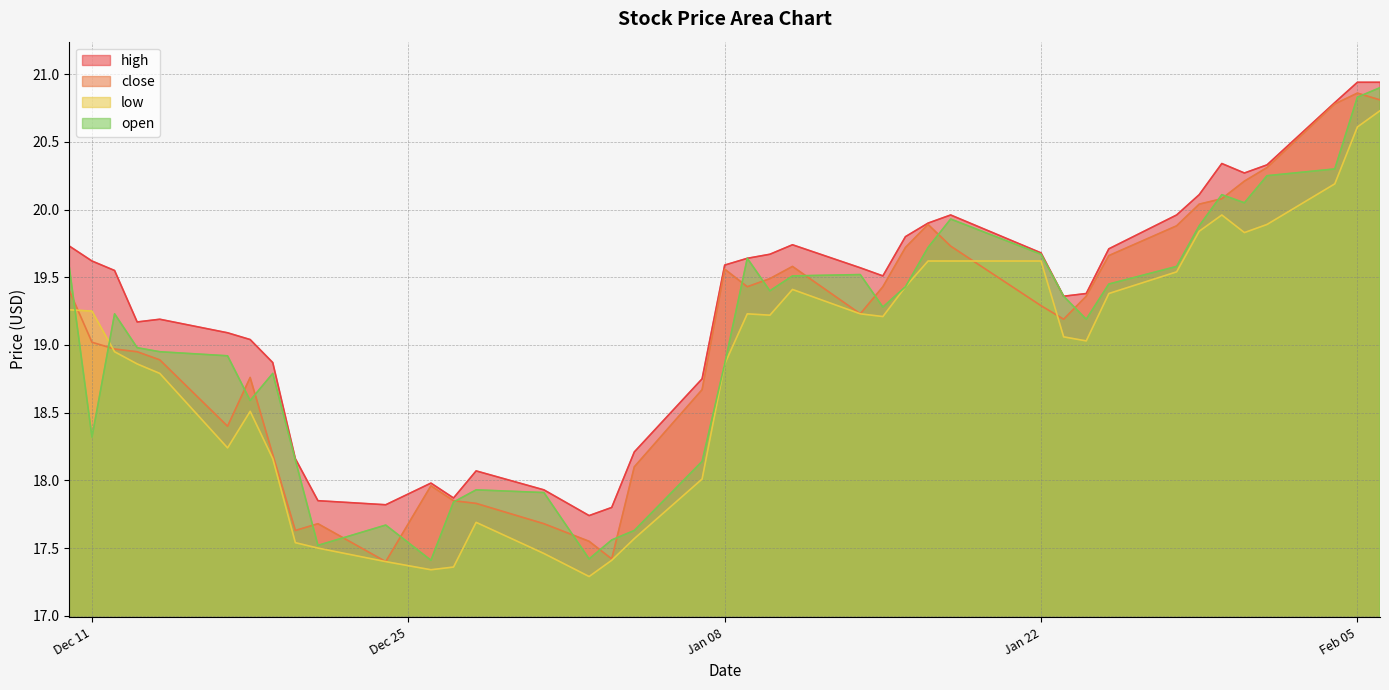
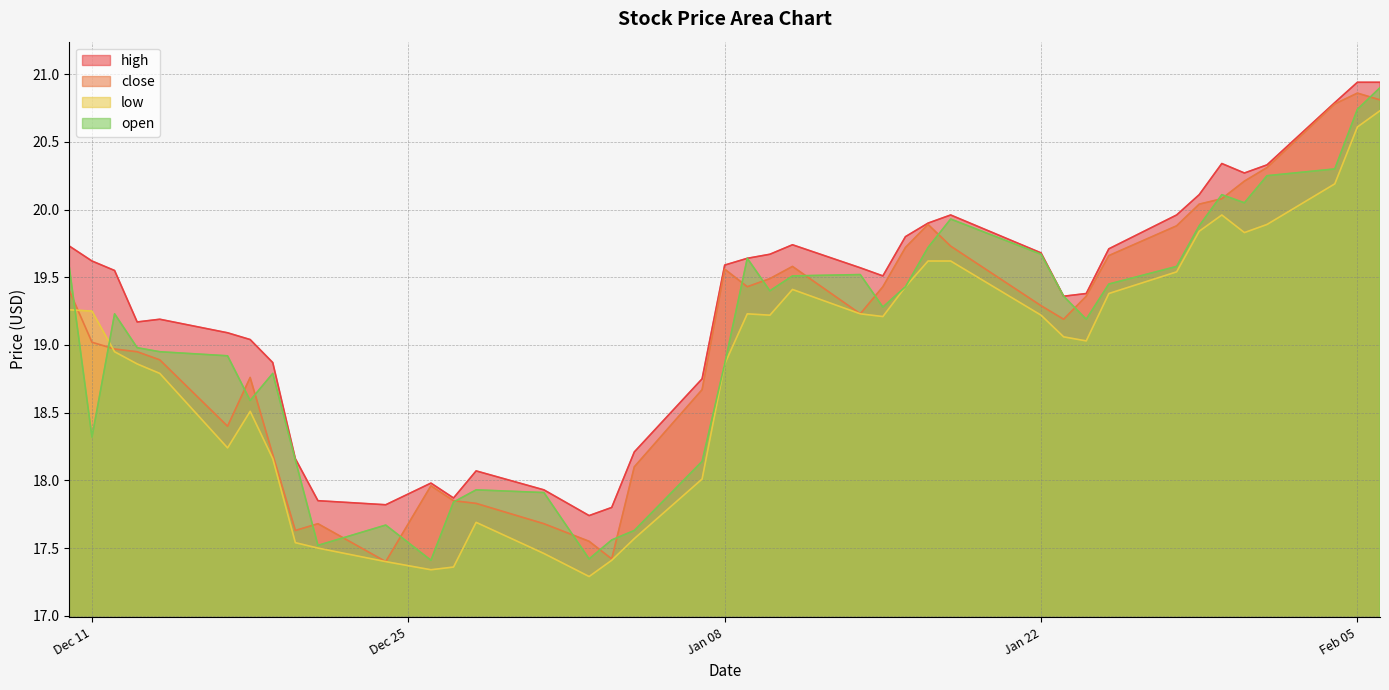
  {
    "low": {
      "Dec 11": 19.25,
-     "Jan 22": 19.62,
+     "Jan 22": 19.22,
      "Feb 05": 20.61
    },
    "open": {
      "Dec 11": 18.32,
-     "Feb 05": 20.83
+     "Feb 05": 20.74
    }
  }
